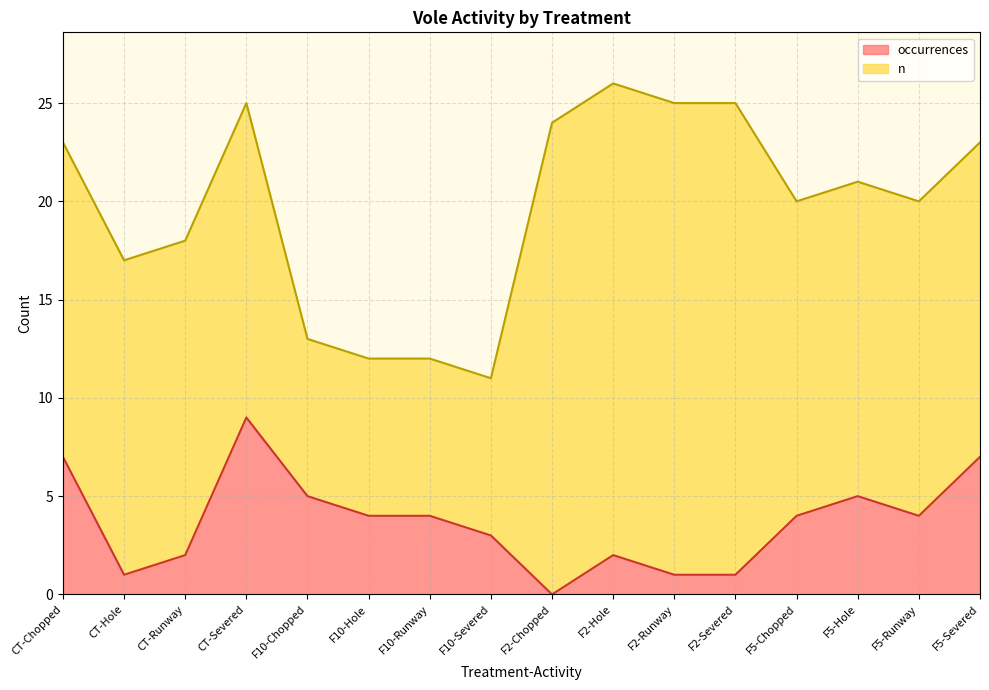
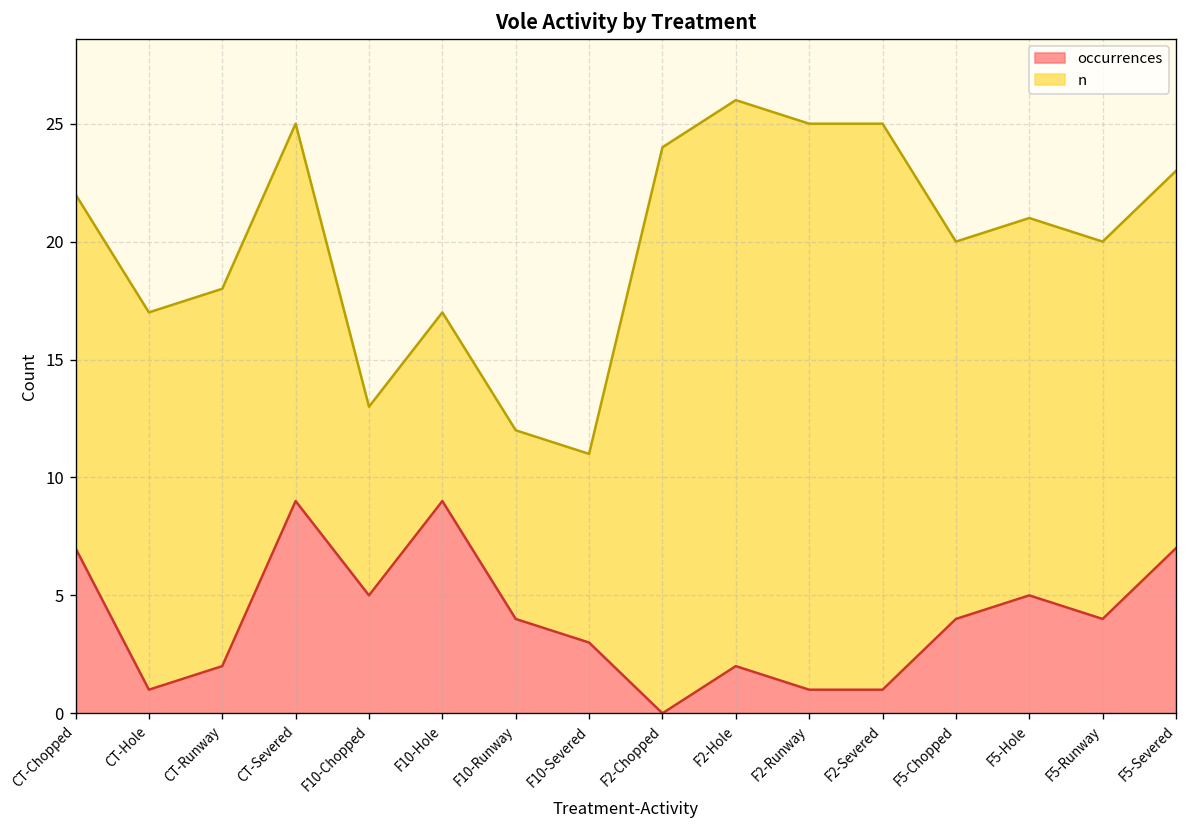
  {
    "occurrences": {
      "CT-Chopped": 7,
      "CT-Hole": 1,
      "CT-Runway": 2,
      "CT-Severed": 9,
      "F10-Chopped": 5,
-     "F10-Hole": 4,
+     "F10-Hole": 9,
      "F10-Runway": 4,
      "F10-Severed": 3,
      "F2-Chopped": 0,
      "F2-Hole": 2,
      "F2-Runway": 1,
      "F2-Severed": 1,
      "F5-Chopped": 4,
      "F5-Hole": 5,
      "F5-Runway": 4,
      "F5-Severed": 7
    },
    "n": {
-     "CT-Chopped": 16,
+     "CT-Chopped": 15,
      "CT-Hole": 16,
      "CT-Runway": 16,
      "CT-Severed": 16,
      "F10-Chopped": 8,
      "F10-Hole": 8,
      "F10-Runway": 8,
      "F10-Severed": 8,
      "F2-Chopped": 24,
      "F2-Hole": 24,
      "F2-Runway": 24,
      "F2-Severed": 24,
      "F5-Chopped": 16,
      "F5-Hole": 16,
      "F5-Runway": 16,
      "F5-Severed": 16
    }
  }
